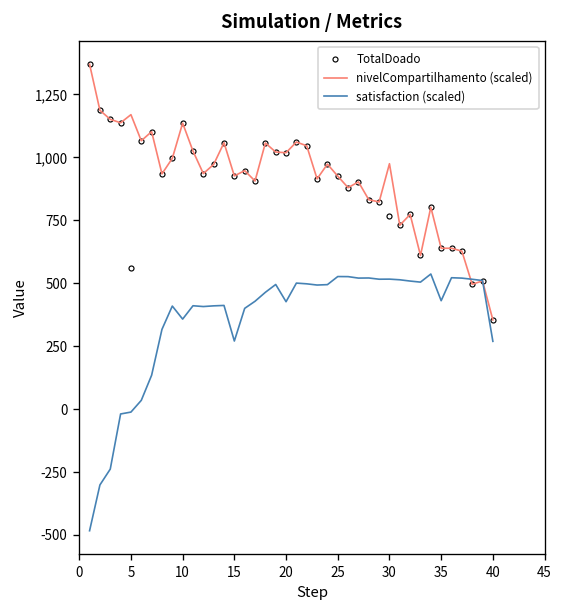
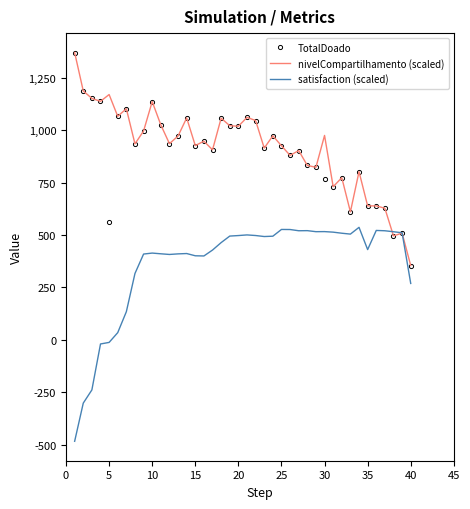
  {
    "TotalDoado": {
      "5": "560",
      "30": "770"
    },
    "nivelCompartilhamento (scaled)": {
      "5": "1,170",
      "30": "970"
    },
    "satisfaction (scaled)": {
      "5": "-10",
-     "10": "360",
-     "15": "270",
-     "20": "430",
+     "10": "410",
+     "15": "400",
+     "20": "500",
      "25": "530",
      "30": "520",
      "35": "430",
      "40": "270"
    }
  }
